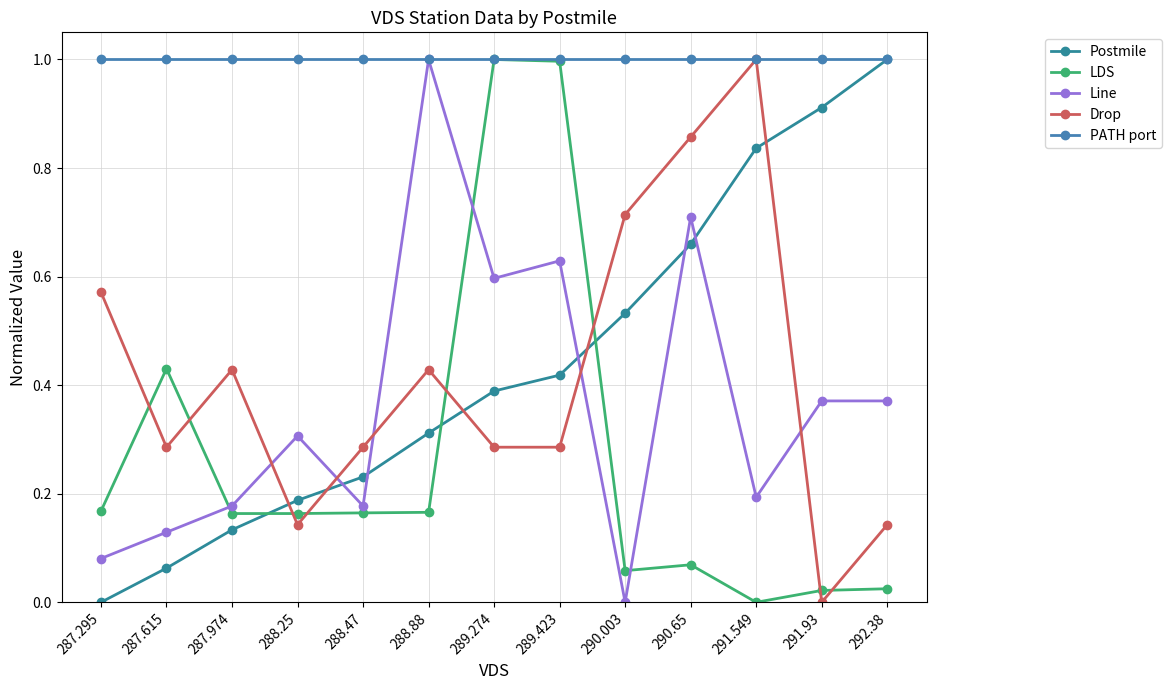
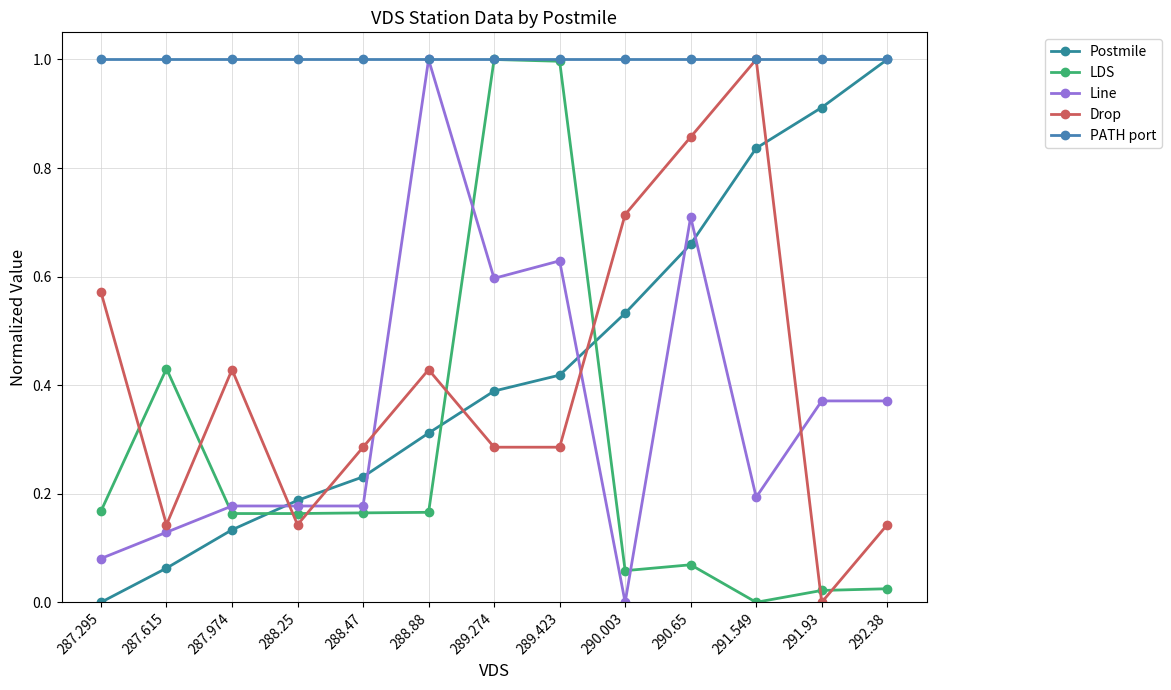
  {
    "Line": {
      "287.295": 0.08,
      "287.615": 0.13,
      "287.974": 0.18,
-     "288.25": 0.31,
+     "288.25": 0.18,
      "288.47": 0.18,
      "289.274": 0.60,
      "289.423": 0.63,
      "290.003": 0.00,
      "290.65": 0.71,
      "291.549": 0.19,
      "291.93": 0.37,
      "292.38": 0.37
    },
    "Drop": {
      "287.295": 0.57,
-     "287.615": 0.29,
+     "287.615": 0.14,
      "287.974": 0.43,
      "288.25": 0.14,
      "288.47": 0.29,
      "288.88": 0.43,
      "289.274": 0.29,
      "289.423": 0.29,
      "290.003": 0.71,
      "290.65": 0.86,
      "291.93": 0.00,
      "292.38": 0.14
    }
  }
